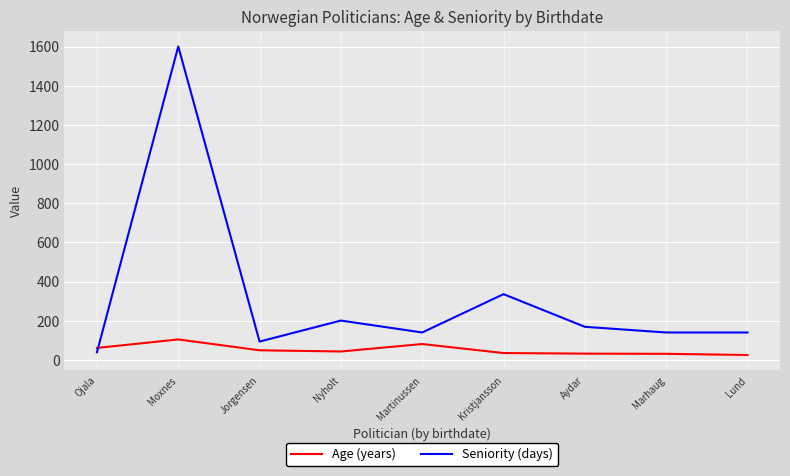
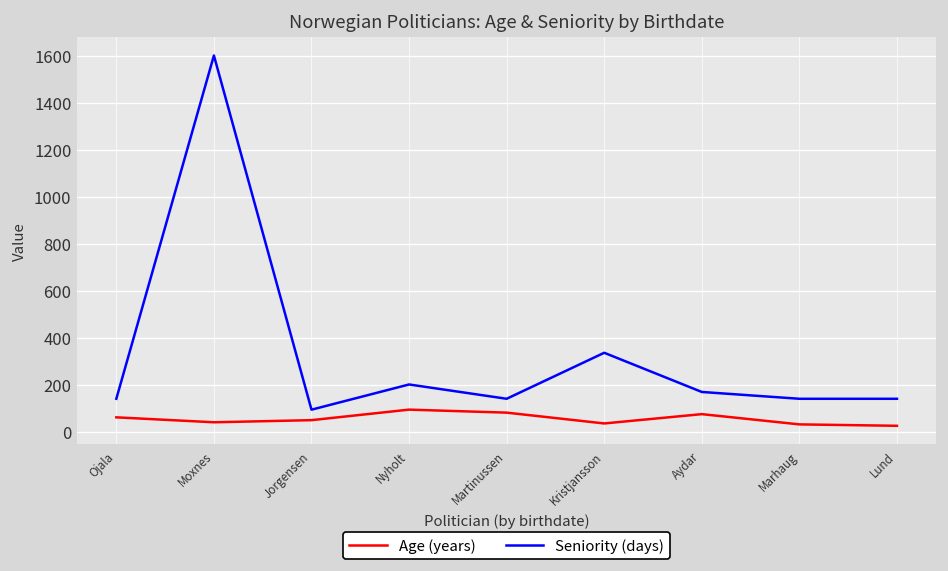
  {
    "Age (years)": {
      "Ojala": 60,
-     "Moxnes": 100,
+     "Moxnes": 40,
      "Jorgensen": 50,
-     "Nyholt": 40,
+     "Nyholt": 90,
      "Martinussen": 80,
      "Kristjansson": 40,
-     "Aydar": 30,
+     "Aydar": 70,
      "Marhaug": 30,
      "Lund": 30
    },
    "Seniority (days)": {
-     "Ojala": 40,
+     "Ojala": 140,
      "Moxnes": 1600,
      "Jorgensen": 90,
      "Nyholt": 200,
      "Martinussen": 140,
      "Kristjansson": 340,
      "Aydar": 170,
      "Marhaug": 140,
      "Lund": 140
    }
  }
